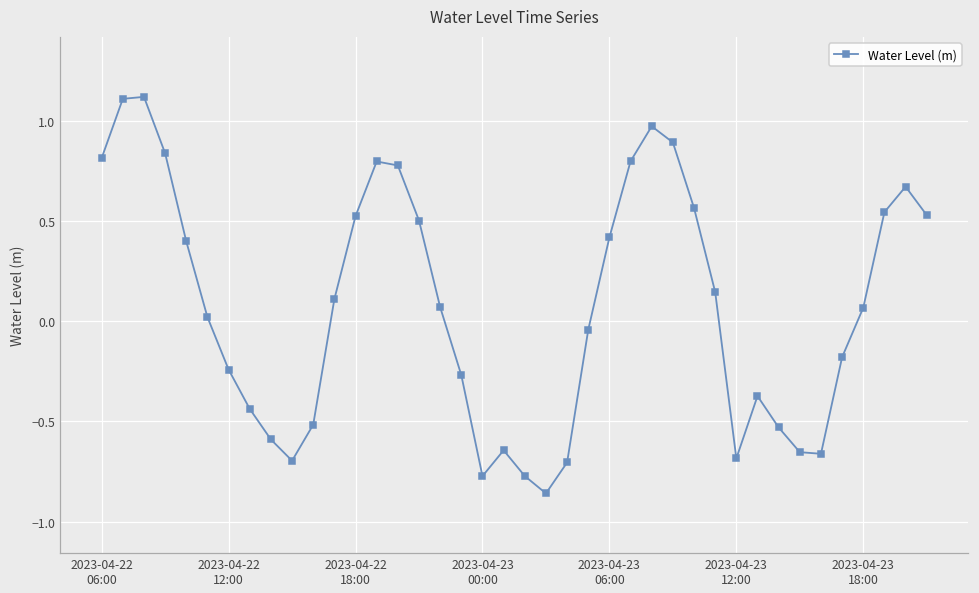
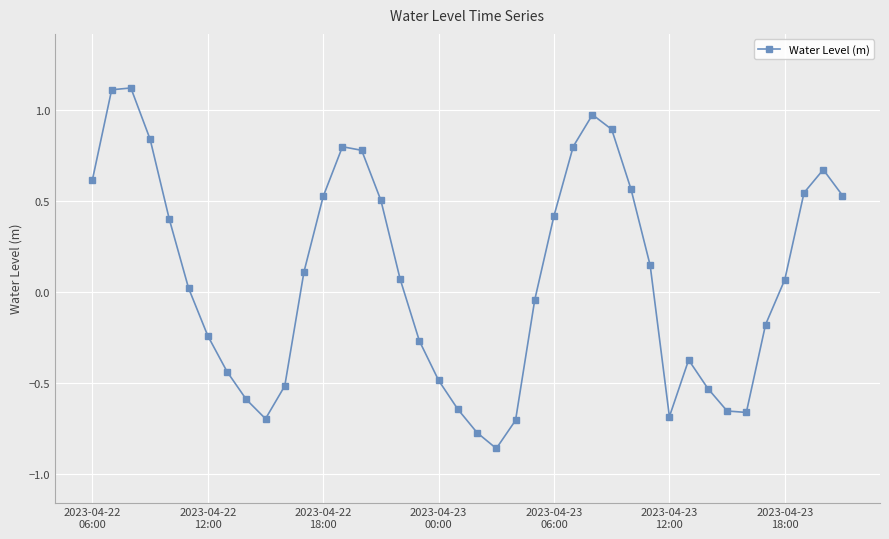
  {
-   "2023-04-22 06:00": 0.81,
+   "2023-04-22 06:00": 0.62,
    "2023-04-22 12:00": -0.24,
    "2023-04-22 18:00": 0.52,
-   "2023-04-23 00:00": -0.77,
+   "2023-04-23 00:00": -0.49,
    "2023-04-23 06:00": 0.42,
    "2023-04-23 12:00": -0.68,
    "2023-04-23 18:00": 0.07
  }
